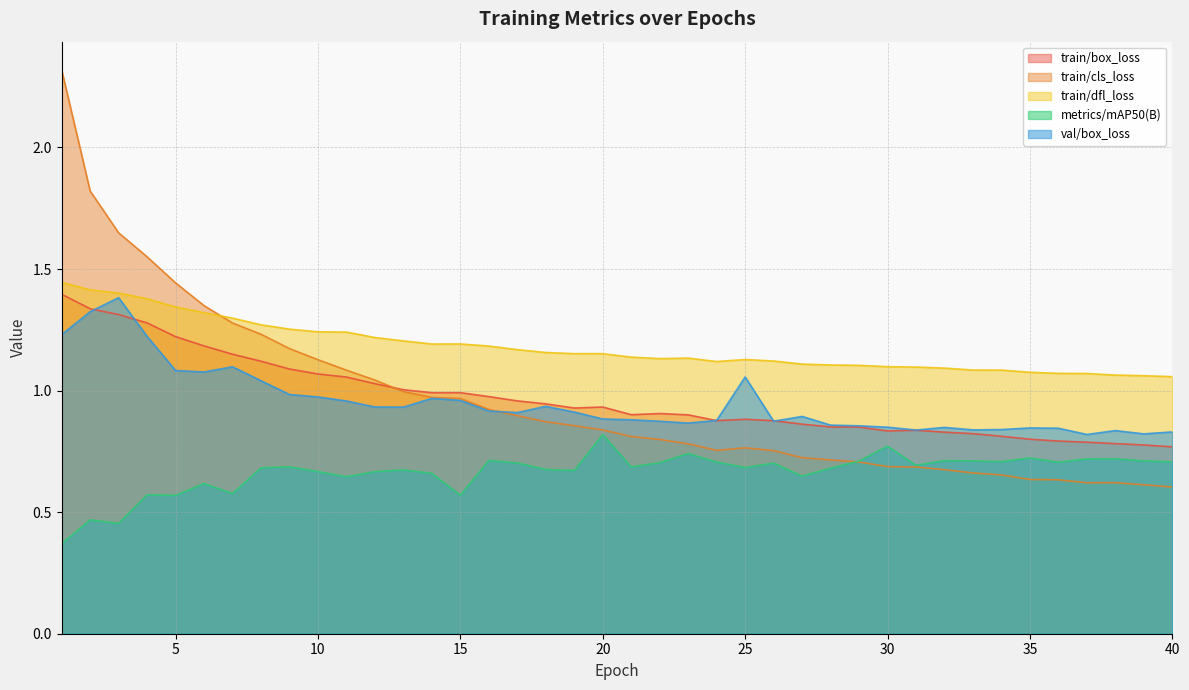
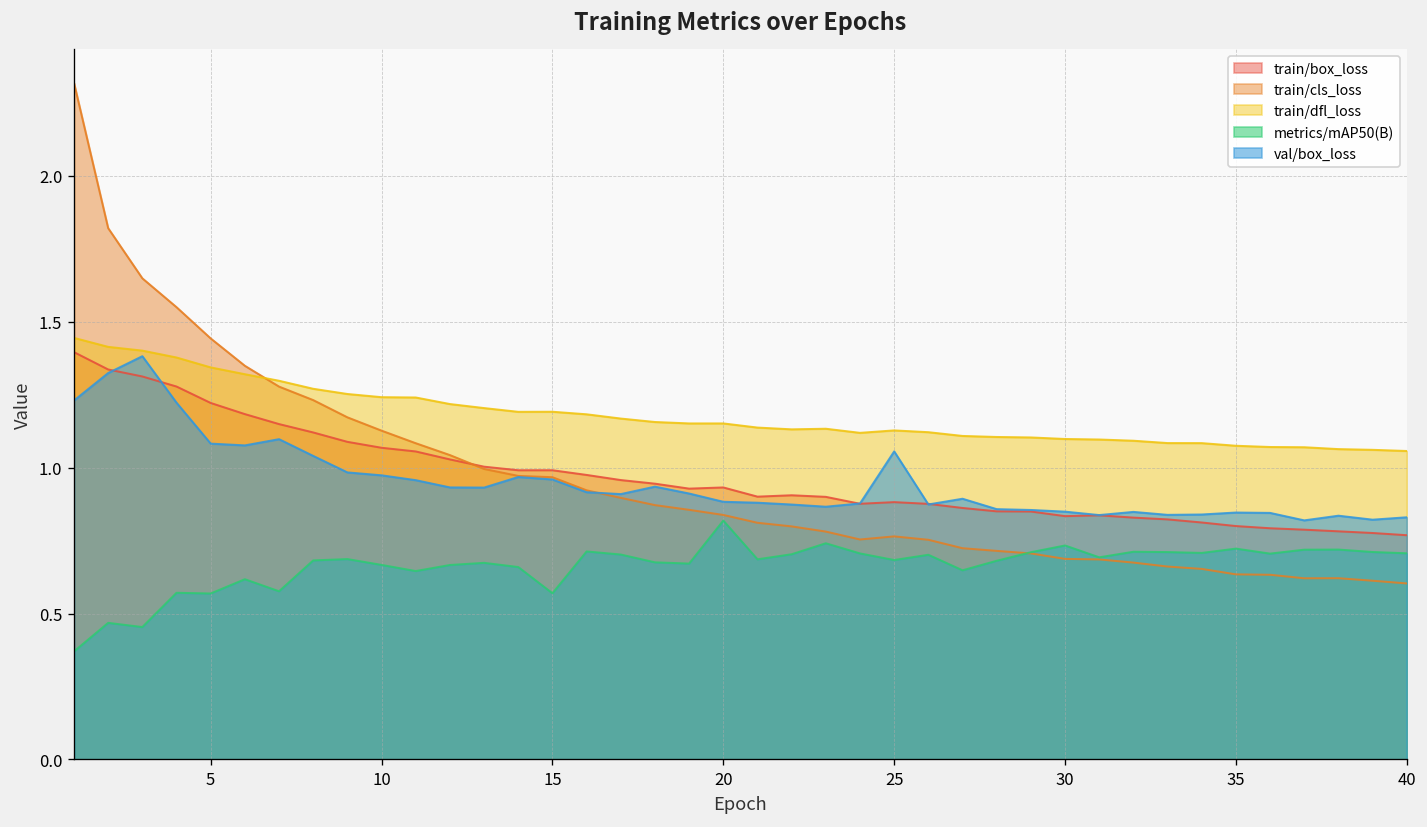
  {
    "metrics/mAP50(B)": {
      "5": 0.57,
      "10": 0.67,
      "15": 0.57,
      "20": 0.82,
      "25": 0.68,
-     "30": 0.77,
+     "30": 0.73,
      "35": 0.72,
      "40": 0.71
    },
    "val/box_loss": {
      "5": 1.08,
      "10": 0.97,
      "20": 0.88,
      "25": 1.06,
      "30": 0.85,
      "35": 0.85,
      "40": 0.83
    }
  }
